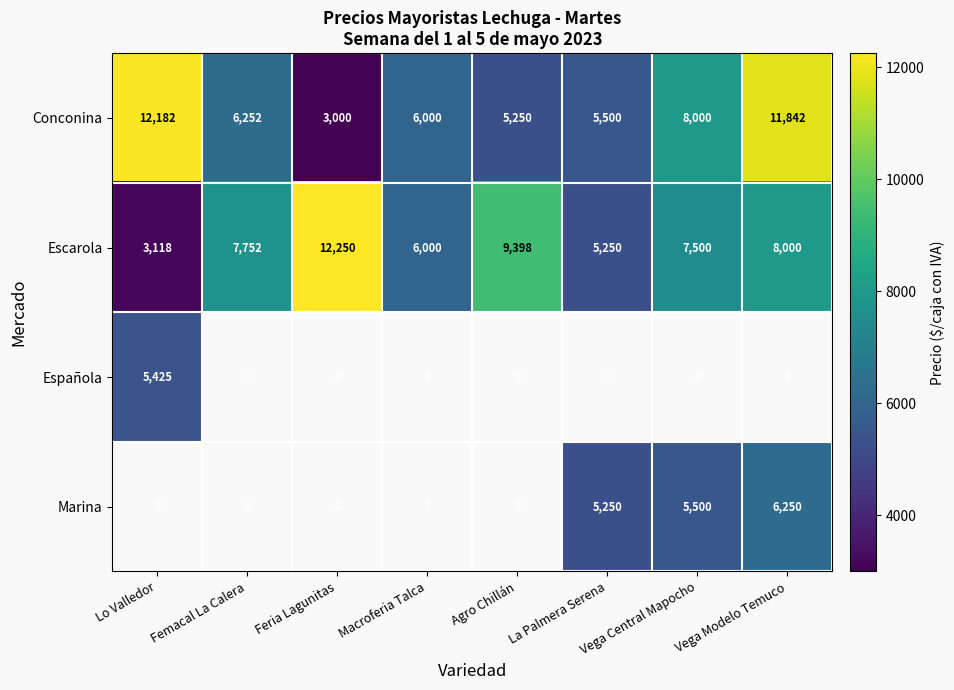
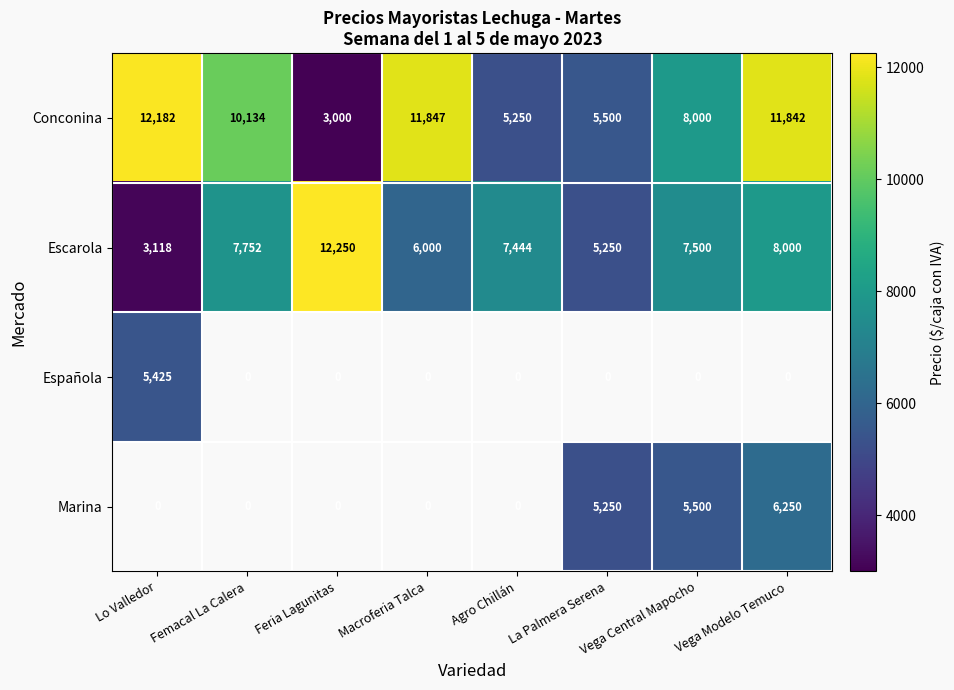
  {
    "Conconina": {
      "Lo Valledor": "12,182",
-     "Femacal La Calera": "6,252",
+     "Femacal La Calera": "10,134",
      "Feria Lagunitas": "3,000",
-     "Macroferia Talca": "6,000",
+     "Macroferia Talca": "11,847",
      "Agro Chillán": "5,250",
      "La Palmera Serena": "5,500",
      "Vega Central Mapocho": "8,000",
      "Vega Modelo Temuco": "11,842"
    },
    "Escarola": {
      "Lo Valledor": "3,118",
      "Femacal La Calera": "7,752",
      "Feria Lagunitas": "12,250",
      "Macroferia Talca": "6,000",
-     "Agro Chillán": "9,398",
+     "Agro Chillán": "7,444",
      "La Palmera Serena": "5,250",
      "Vega Central Mapocho": "7,500",
      "Vega Modelo Temuco": "8,000"
    },
    "Española": {
      "Lo Valledor": "5,425"
    },
    "Marina": {
      "La Palmera Serena": "5,250",
      "Vega Central Mapocho": "5,500",
      "Vega Modelo Temuco": "6,250"
    }
  }
